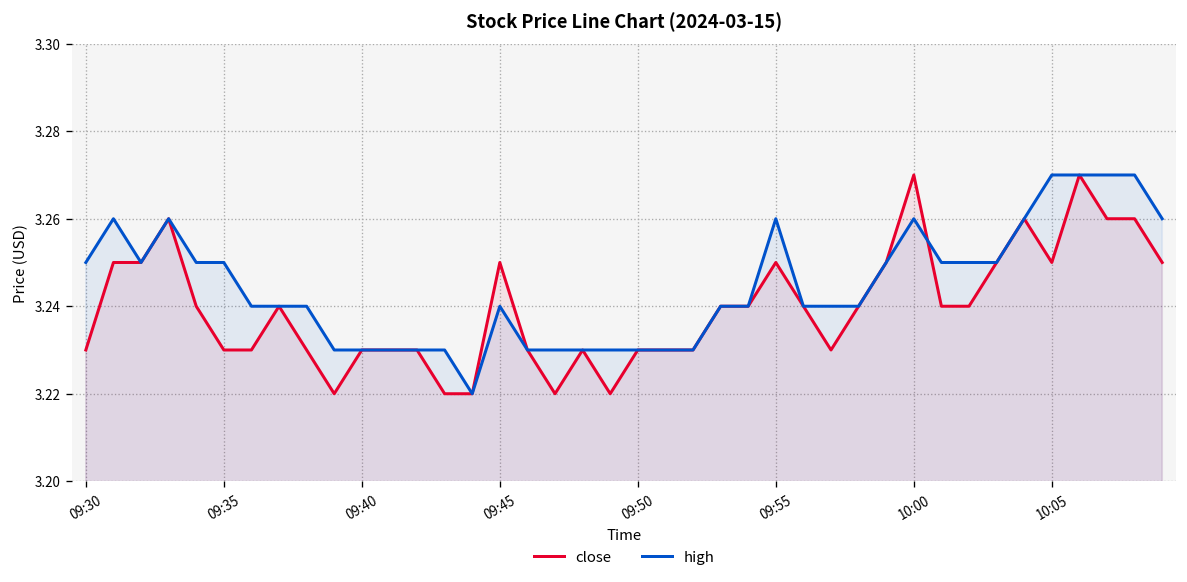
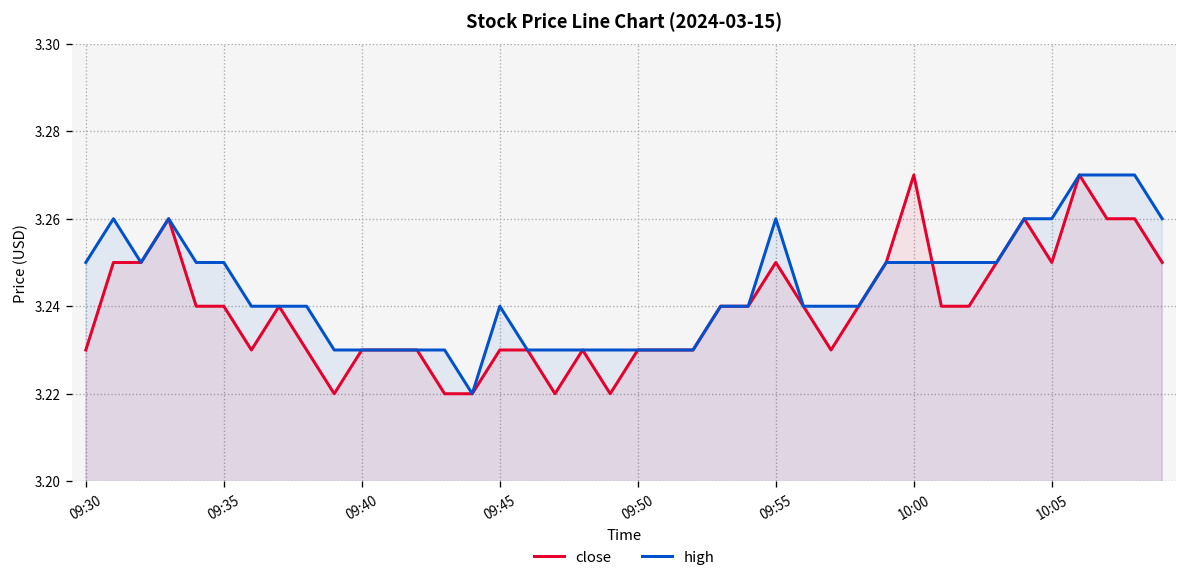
  {
    "close": {
      "09:30": 3.23,
-     "09:35": 3.23,
-     "09:45": 3.25,
+     "09:35": 3.24,
+     "09:45": 3.23,
      "09:55": 3.25,
      "10:00": 3.27,
      "10:05": 3.25
    },
    "high": {
      "09:30": 3.25,
      "09:35": 3.25,
      "09:45": 3.24,
      "09:55": 3.26,
-     "10:00": 3.26,
-     "10:05": 3.27
+     "10:00": 3.25,
+     "10:05": 3.26
    }
  }
